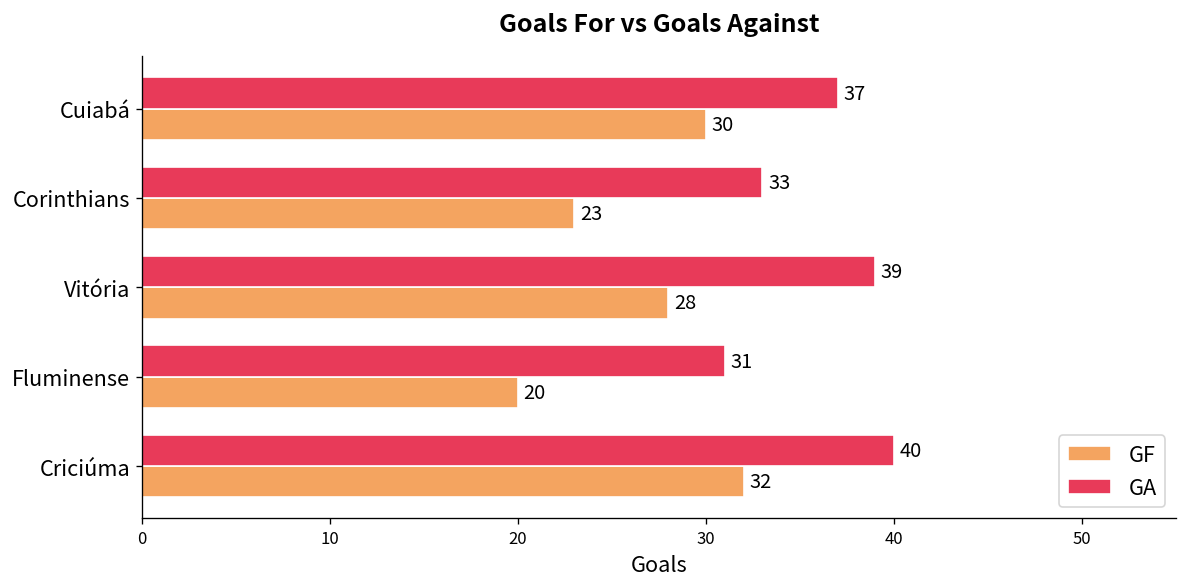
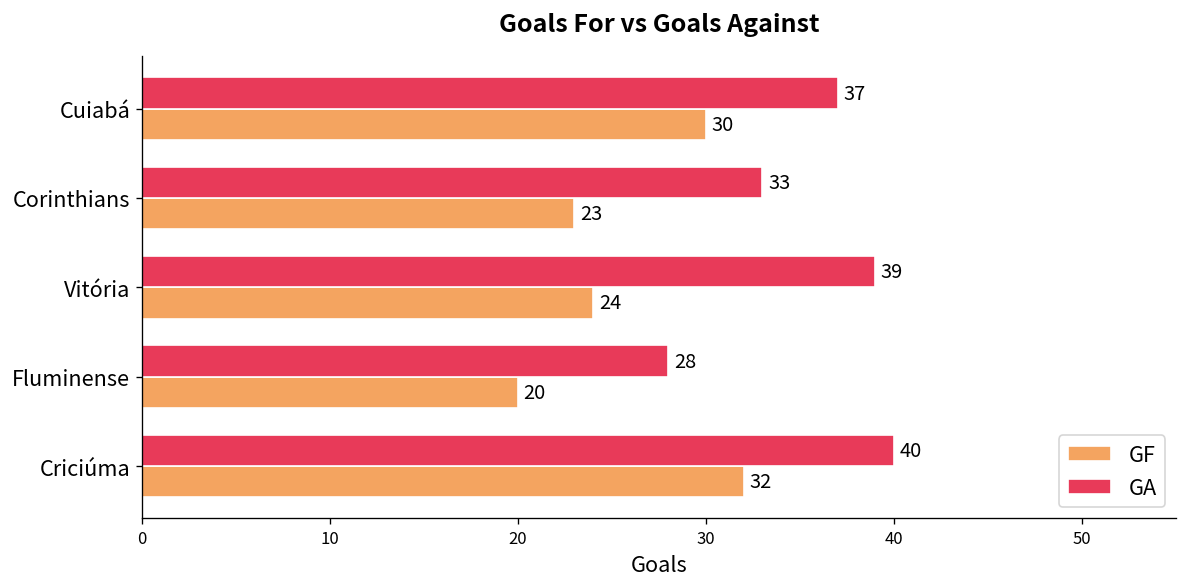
  {
    "GF": {
      "Cuiabá": 30,
      "Corinthians": 23,
-     "Vitória": 28,
+     "Vitória": 24,
      "Fluminense": 20,
      "Criciúma": 32
    },
    "GA": {
      "Cuiabá": 37,
      "Corinthians": 33,
      "Vitória": 39,
-     "Fluminense": 31,
+     "Fluminense": 28,
      "Criciúma": 40
    }
  }
